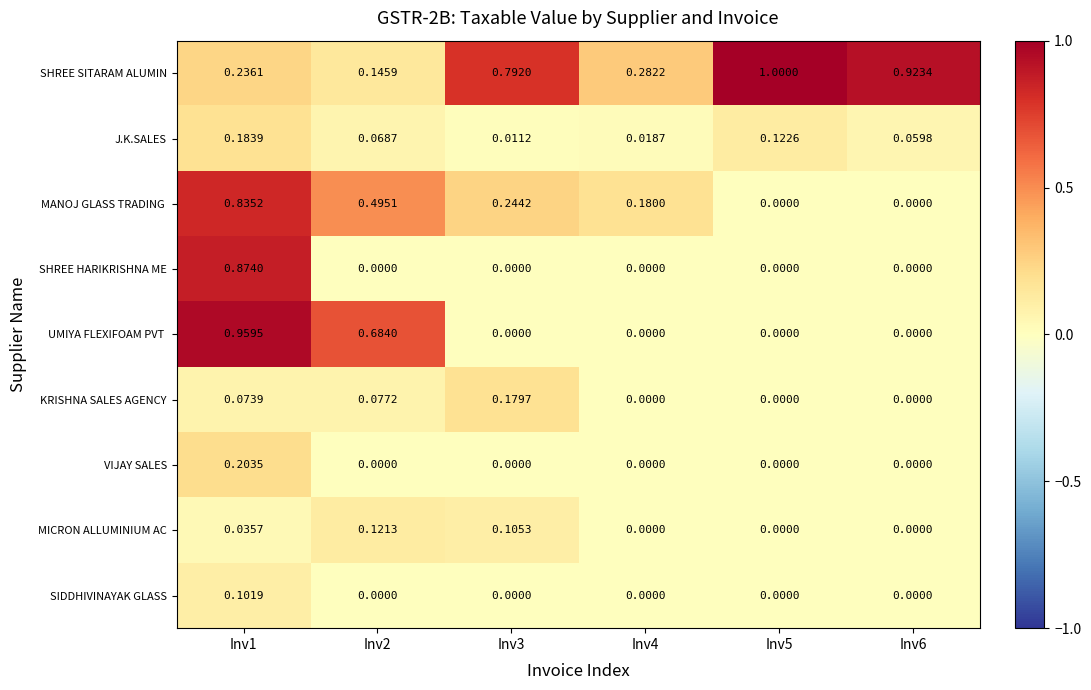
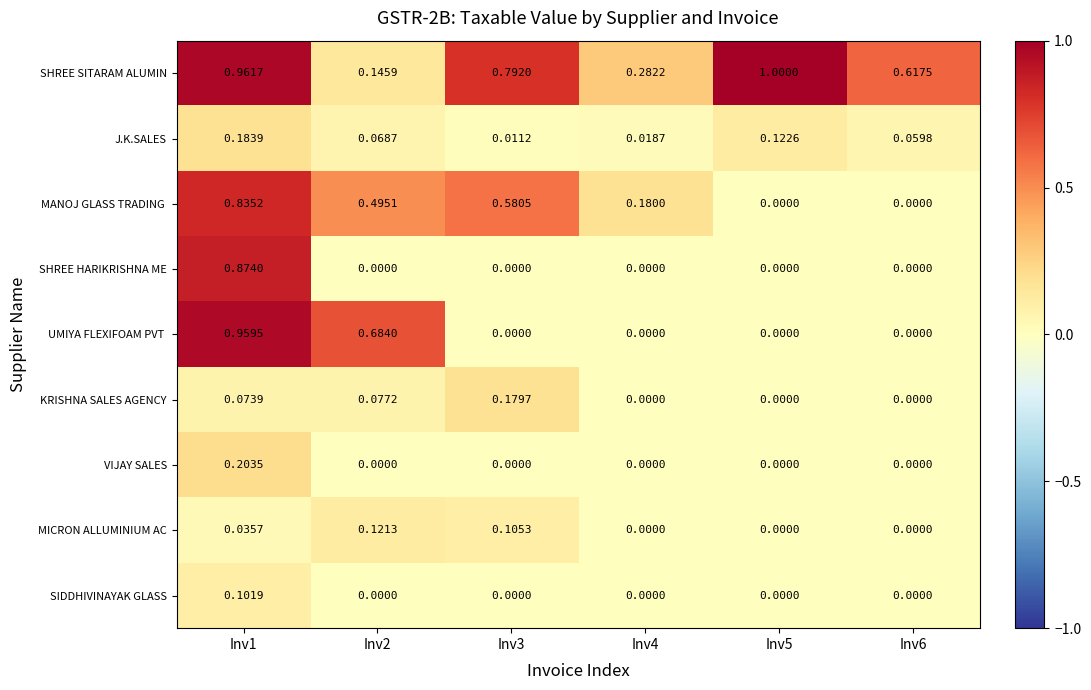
  {
    "SHREE SITARAM ALUMIN": {
-     "Inv1": 0.2361,
+     "Inv1": 0.9617,
      "Inv2": 0.1459,
      "Inv3": 0.7920,
      "Inv4": 0.2822,
      "Inv5": 1.0000,
-     "Inv6": 0.9234
+     "Inv6": 0.6175
    },
    "J.K.SALES": {
      "Inv1": 0.1839,
      "Inv2": 0.0687,
      "Inv3": 0.0112,
      "Inv4": 0.0187,
      "Inv5": 0.1226,
      "Inv6": 0.0598
    },
    "MANOJ GLASS TRADING": {
      "Inv1": 0.8352,
      "Inv2": 0.4951,
-     "Inv3": 0.2442,
+     "Inv3": 0.5805,
      "Inv4": 0.1800,
      "Inv5": 0.0000,
      "Inv6": 0.0000
    },
    "SHREE HARIKRISHNA ME": {
      "Inv1": 0.8740,
      "Inv2": 0.0000,
      "Inv3": 0.0000,
      "Inv4": 0.0000,
      "Inv5": 0.0000,
      "Inv6": 0.0000
    },
    "UMIYA FLEXIFOAM PVT": {
      "Inv1": 0.9595,
      "Inv2": 0.6840,
      "Inv3": 0.0000,
      "Inv4": 0.0000,
      "Inv5": 0.0000,
      "Inv6": 0.0000
    },
    "KRISHNA SALES AGENCY": {
      "Inv1": 0.0739,
      "Inv2": 0.0772,
      "Inv3": 0.1797,
      "Inv4": 0.0000,
      "Inv5": 0.0000,
      "Inv6": 0.0000
    },
    "VIJAY SALES": {
      "Inv1": 0.2035,
      "Inv2": 0.0000,
      "Inv3": 0.0000,
      "Inv4": 0.0000,
      "Inv5": 0.0000,
      "Inv6": 0.0000
    },
    "MICRON ALLUMINIUM AC": {
      "Inv1": 0.0357,
      "Inv2": 0.1213,
      "Inv3": 0.1053,
      "Inv4": 0.0000,
      "Inv5": 0.0000,
      "Inv6": 0.0000
    },
    "SIDDHIVINAYAK GLASS": {
      "Inv1": 0.1019,
      "Inv2": 0.0000,
      "Inv3": 0.0000,
      "Inv4": 0.0000,
      "Inv5": 0.0000,
      "Inv6": 0.0000
    }
  }
